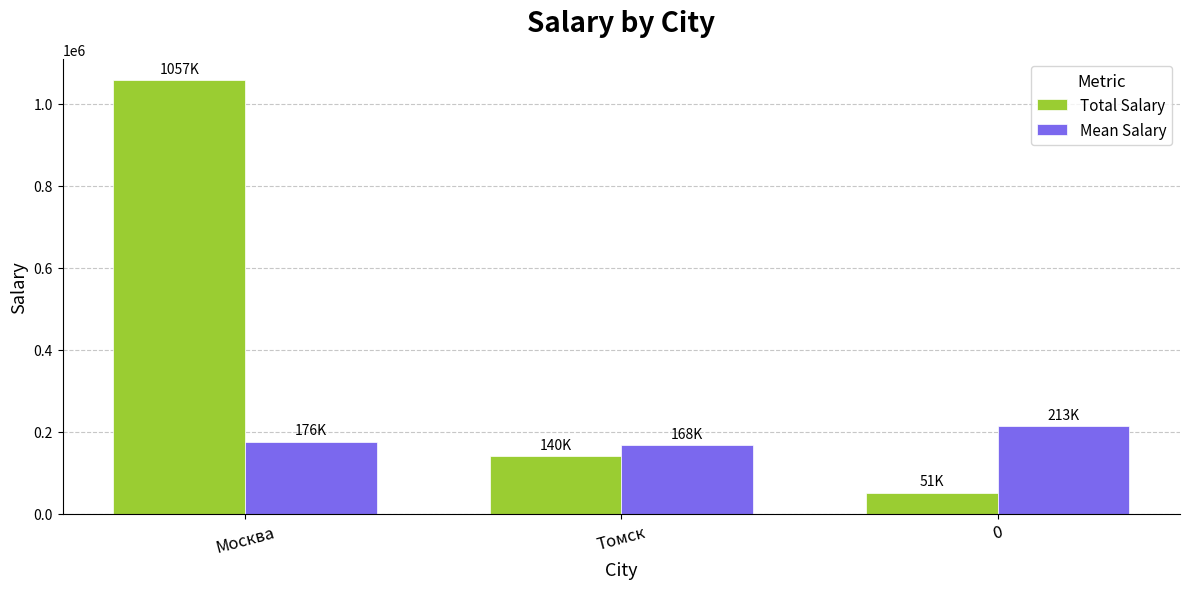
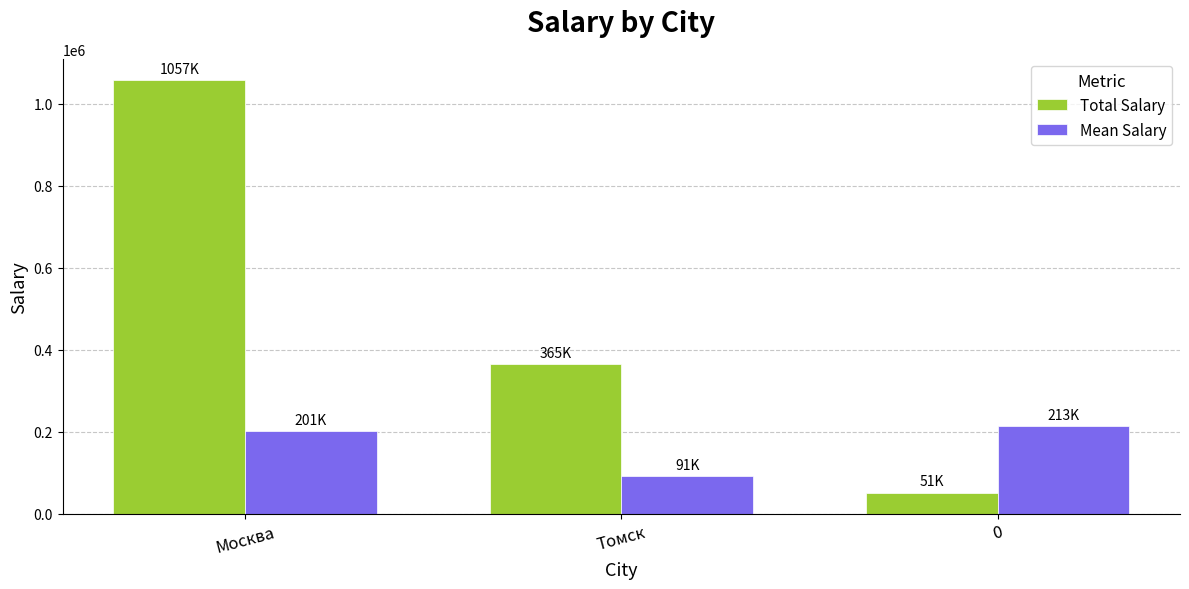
  {
    "Total Salary": {
      "Москва": "1057K",
-     "Томск": "140K",
+     "Томск": "365K",
      "0": "51K"
    },
    "Mean Salary": {
-     "Москва": "176K",
-     "Томск": "168K",
+     "Москва": "201K",
+     "Томск": "91K",
      "0": "213K"
    }
  }
